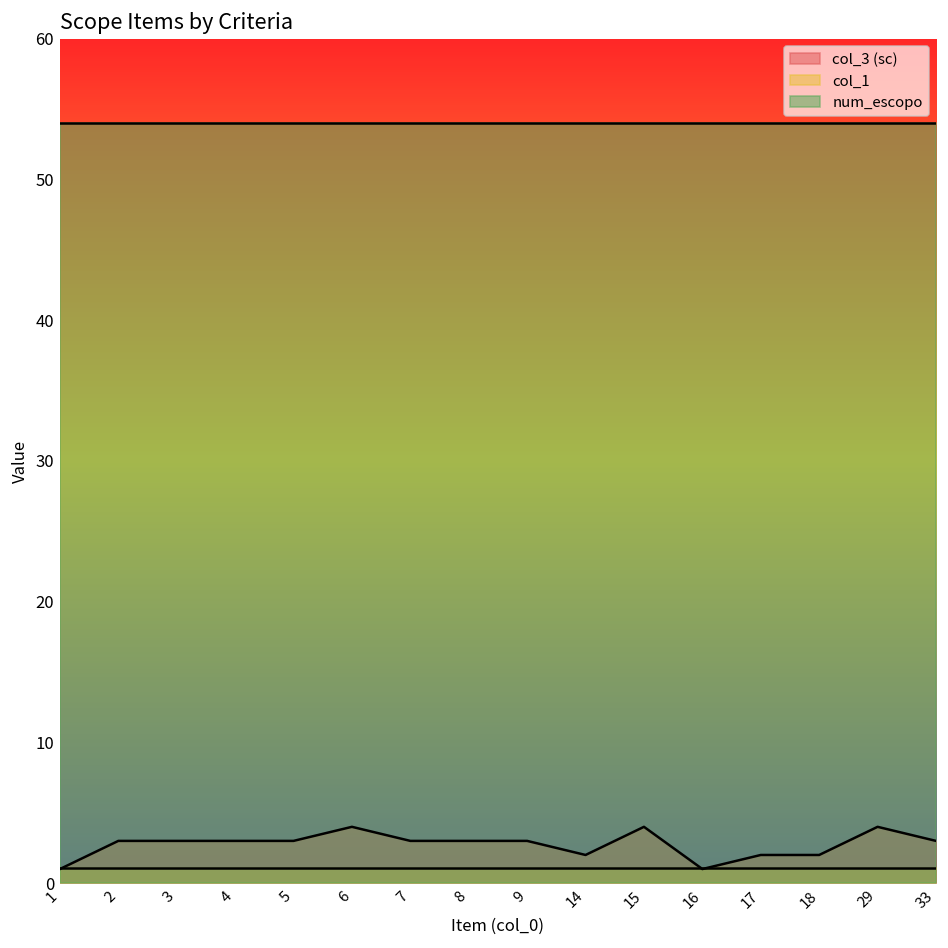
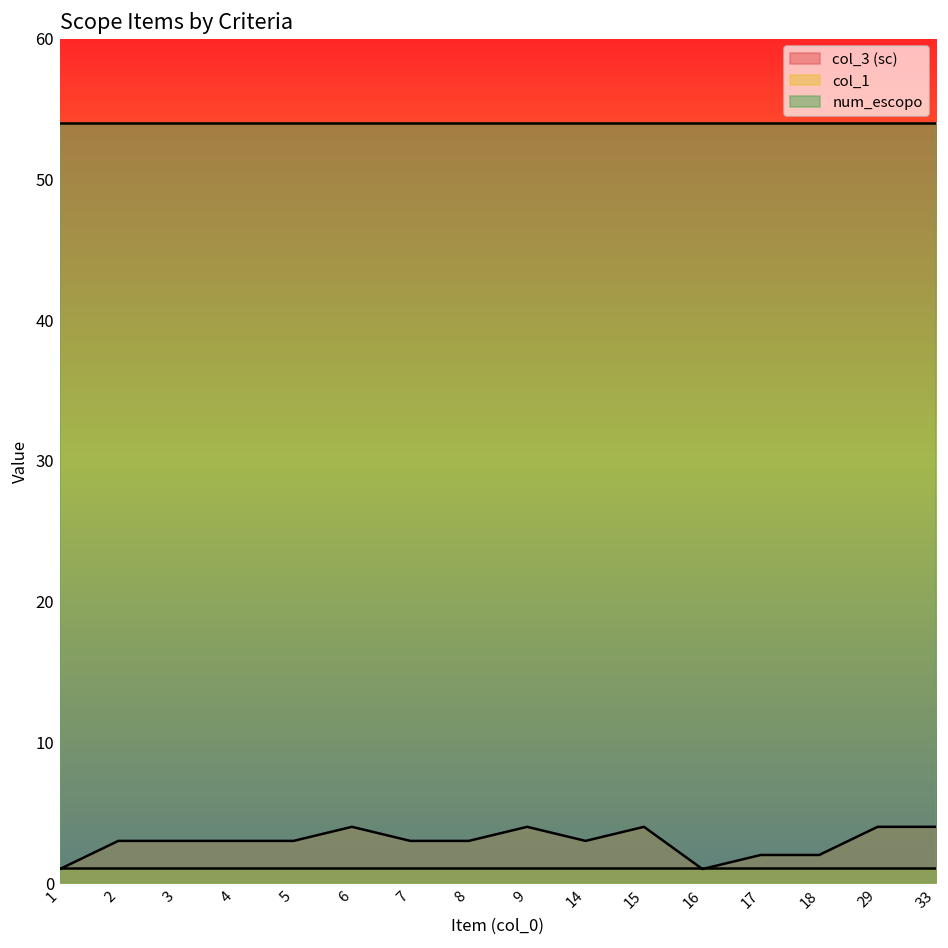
  {
    "col_3 (sc)": {
      "2": 3,
      "3": 3,
      "4": 3,
      "5": 3,
      "6": 4,
      "7": 3,
      "8": 3,
-     "9": 3,
-     "14": 2,
+     "9": 4,
+     "14": 3,
      "15": 4,
      "17": 2,
      "18": 2,
      "29": 4,
-     "33": 3
+     "33": 4
    },
    "col_1": {
      "2": 1,
      "3": 1,
      "4": 1,
      "5": 1,
      "6": 1,
      "7": 1,
      "8": 1,
      "9": 1,
      "14": 1,
      "15": 1,
      "17": 1,
      "18": 1,
      "29": 1,
      "33": 1
    },
    "num_escopo": {
      "1": 54,
      "2": 54,
      "3": 54,
      "4": 54,
      "5": 54,
      "6": 54,
      "7": 54,
      "8": 54,
      "9": 54,
      "14": 54,
      "15": 54,
      "16": 54,
      "17": 54,
      "18": 54,
      "29": 54,
      "33": 54
    }
  }
